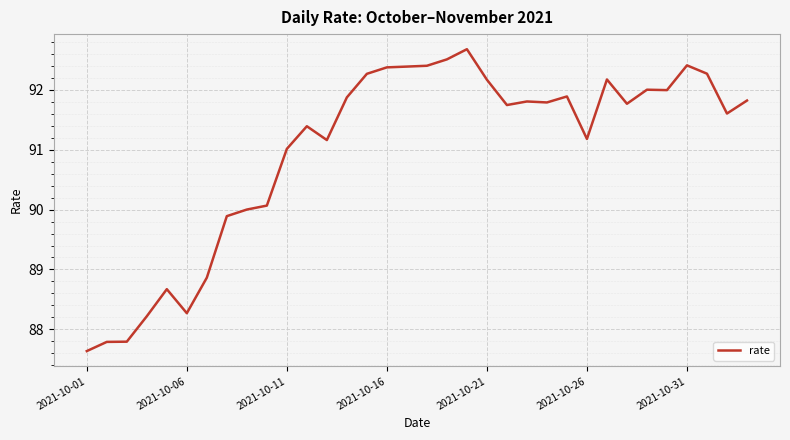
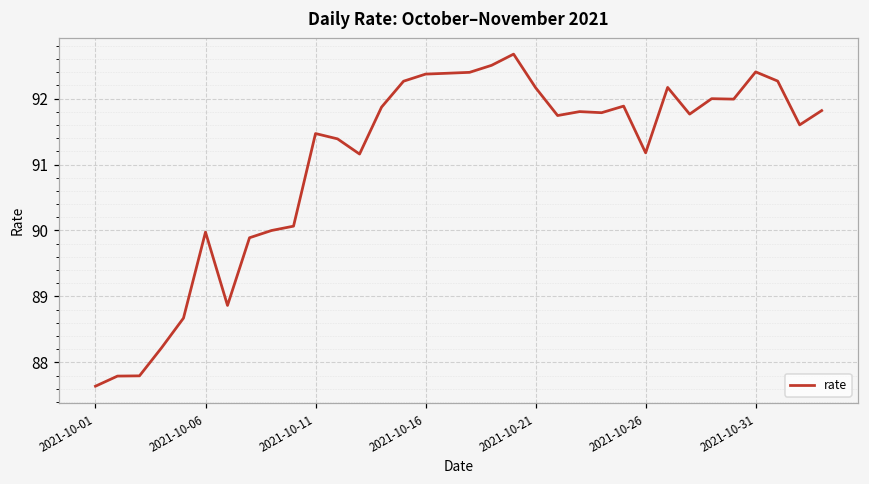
  {
    "2021-10-01": 87.6,
-   "2021-10-06": 88.3,
-   "2021-10-11": 91.0,
+   "2021-10-06": 90.0,
+   "2021-10-11": 91.5,
    "2021-10-16": 92.4,
    "2021-10-21": 92.2,
    "2021-10-26": 91.2,
    "2021-10-31": 92.4
  }
